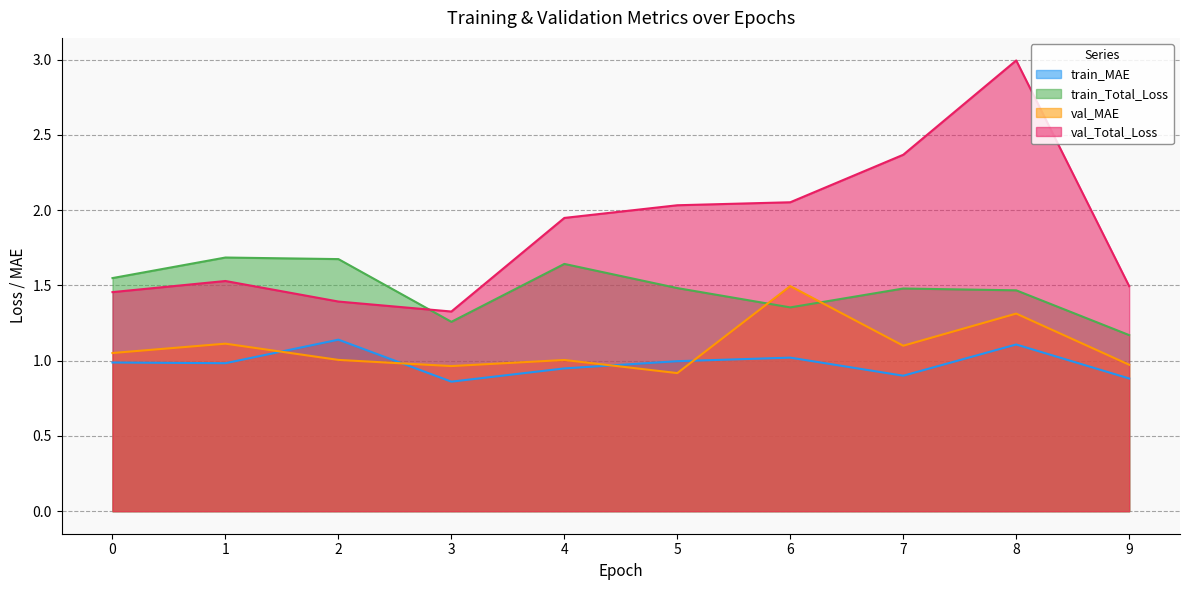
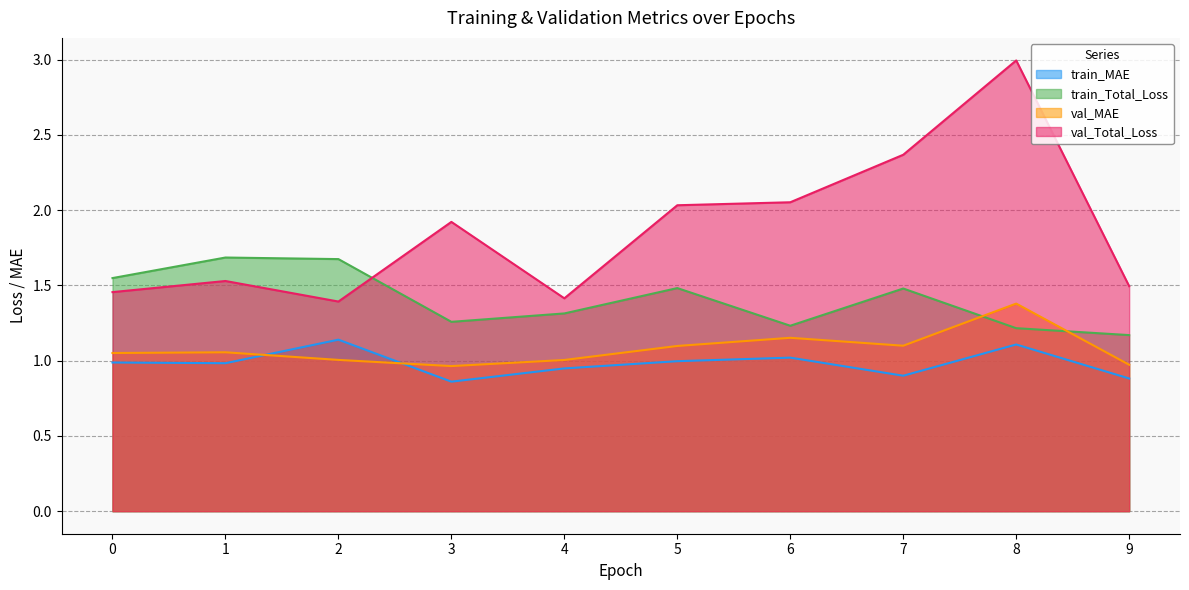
  {
    "train_MAE": {
      "0": 0.99,
      "1": 0.98,
      "2": 1.14,
      "3": 0.86,
      "4": 0.95,
      "5": 1.00,
      "6": 1.02,
      "7": 0.90,
      "8": 1.11,
      "9": 0.88
    },
    "train_Total_Loss": {
      "0": 1.55,
      "1": 1.69,
      "2": 1.68,
      "3": 1.26,
-     "4": 1.64,
+     "4": 1.31,
      "5": 1.48,
-     "6": 1.35,
+     "6": 1.23,
      "7": 1.48,
-     "8": 1.47,
+     "8": 1.22,
      "9": 1.17
    },
    "val_MAE": {
      "0": 1.05,
-     "1": 1.11,
+     "1": 1.06,
      "2": 1.01,
      "3": 0.96,
      "4": 1.00,
-     "5": 0.92,
-     "6": 1.50,
+     "5": 1.10,
+     "6": 1.15,
      "7": 1.10,
-     "8": 1.31,
+     "8": 1.38,
      "9": 0.97
    },
    "val_Total_Loss": {
      "0": 1.46,
      "1": 1.53,
      "2": 1.39,
-     "3": 1.33,
-     "4": 1.95,
+     "3": 1.92,
+     "4": 1.41,
      "5": 2.03,
      "6": 2.05,
      "7": 2.37,
      "8": 3.00,
      "9": 1.50
    }
  }
